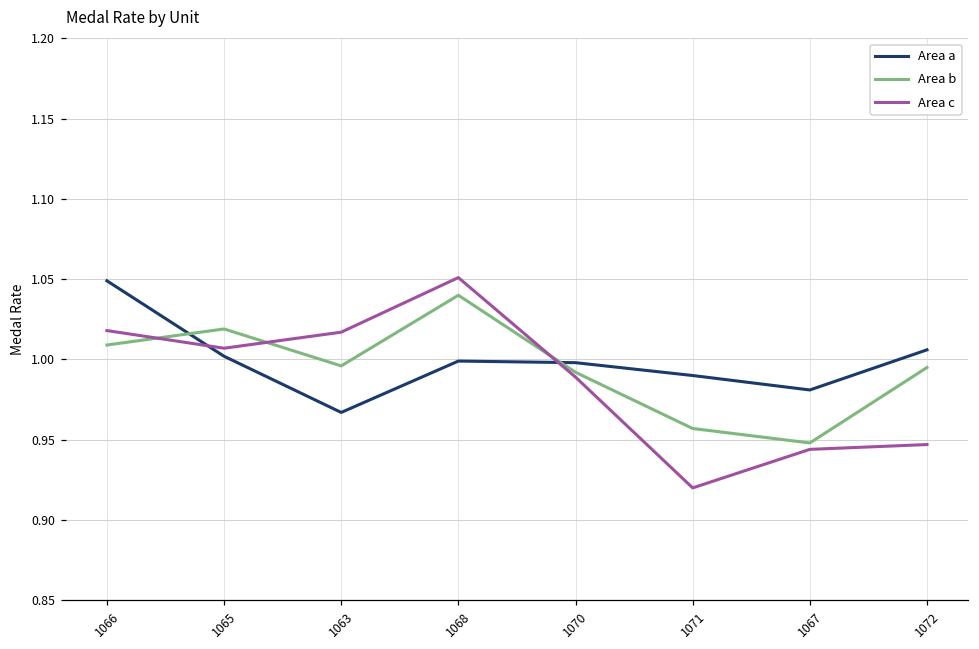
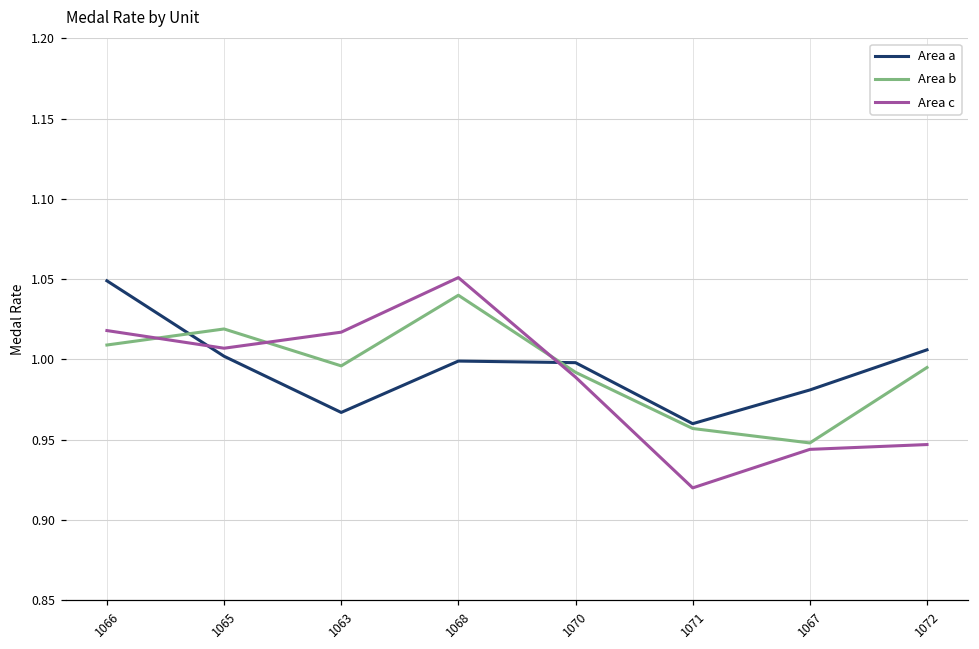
  {
    "Area a": {
      "1066": 1.05,
      "1065": 1.002,
      "1063": 0.967,
      "1068": 1.00,
      "1070": 0.998,
-     "1071": 0.99,
+     "1071": 0.96,
      "1067": 0.98,
      "1072": 1.006
    },
    "Area b": {
      "1066": 1.01,
      "1065": 1.02,
      "1063": 0.996,
      "1068": 1.04,
      "1070": 0.992,
      "1071": 0.957,
      "1067": 0.948,
      "1072": 0.995
    },
    "Area c": {
      "1066": 1.018,
      "1065": 1.007,
      "1063": 1.017,
      "1068": 1.05,
      "1070": 0.99,
      "1071": 0.92,
      "1067": 0.944,
      "1072": 0.947
    }
  }
